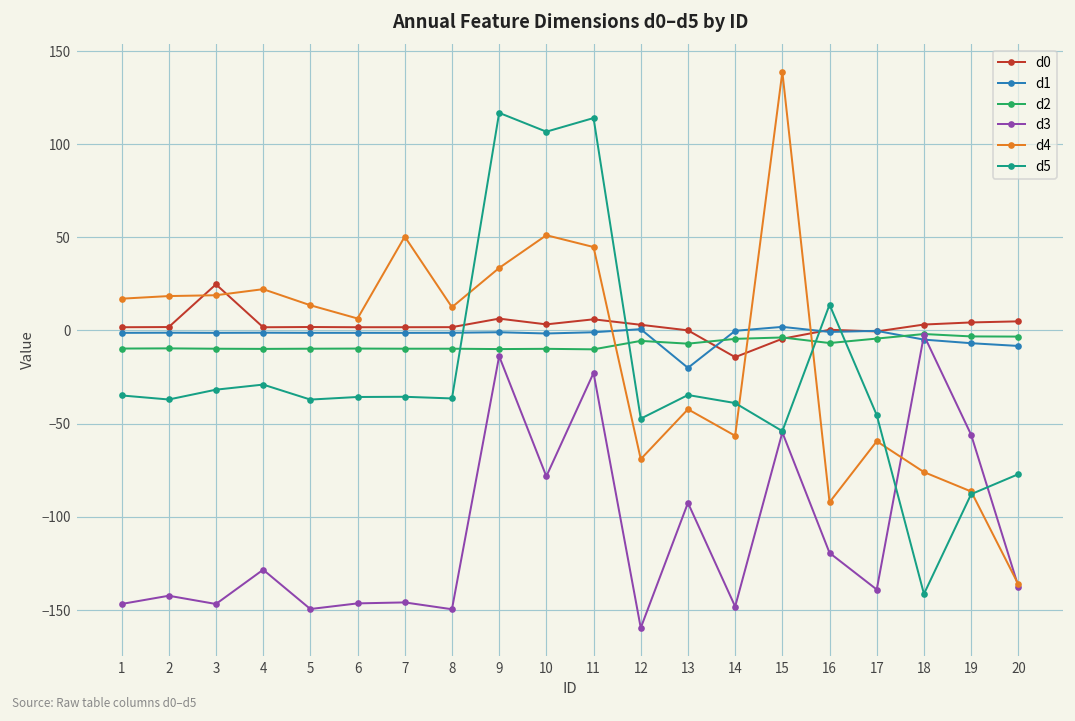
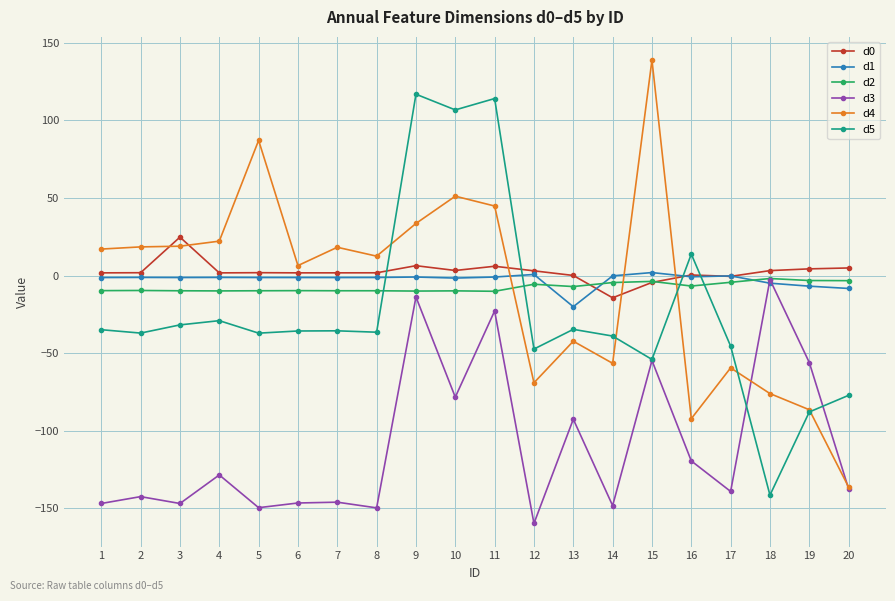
  {
    "d0": {
      "1": 2,
      "2": 2,
      "3": 25,
      "4": 2,
      "5": 2,
      "6": 2,
      "7": 2,
      "8": 2,
      "9": 6,
      "10": 3,
      "11": 6,
      "12": 3,
      "13": 0,
      "14": -14,
      "18": 3,
      "19": 4,
      "20": 5
    },
    "d1": {
      "1": -1,
      "2": -1,
      "3": -1,
      "4": -1,
      "5": -1,
      "6": -1,
      "7": -1,
      "8": -1,
      "9": -1,
      "10": -2,
      "11": -1,
      "12": 1,
      "13": -20,
      "14": 0,
      "15": 2,
      "18": -5,
      "19": -7,
      "20": -8
    },
    "d3": {
      "1": -147,
      "2": -142,
      "3": -147,
      "4": -128,
      "5": -150,
      "6": -147,
      "7": -146,
      "8": -150,
      "9": -14,
      "10": -78,
      "11": -23,
      "12": -160,
      "13": -93,
      "14": -148,
      "16": -119,
      "17": -139,
      "19": -56
    },
    "d4": {
      "1": 17,
      "2": 18,
      "3": 19,
      "4": 22,
-     "5": 14,
+     "5": 87,
      "6": 6,
-     "7": 50,
+     "7": 18,
      "8": 13,
      "9": 34,
      "10": 51,
      "11": 45,
      "12": -69,
      "13": -42,
      "14": -57,
      "15": 139,
      "16": -92,
      "17": -59,
      "18": -76
    }
  }
